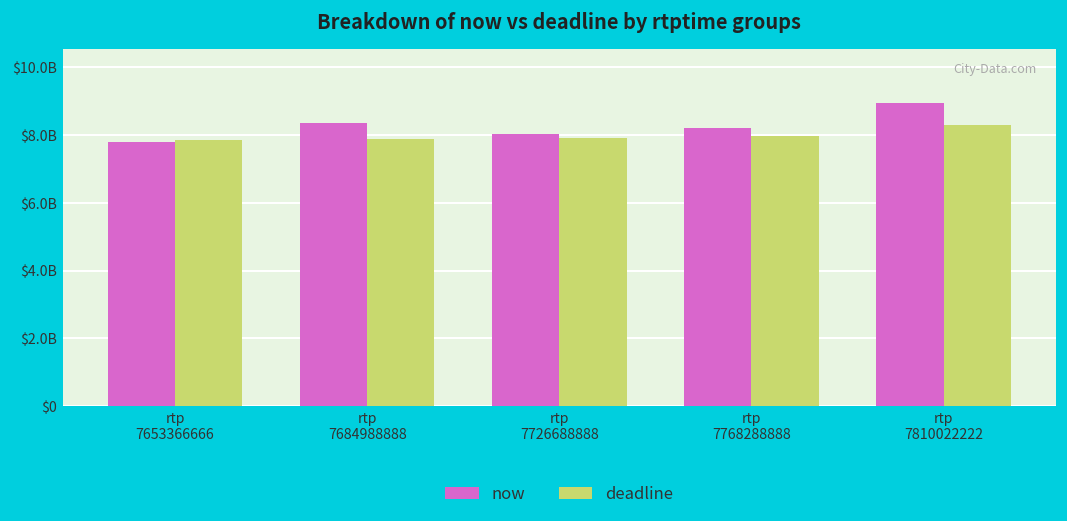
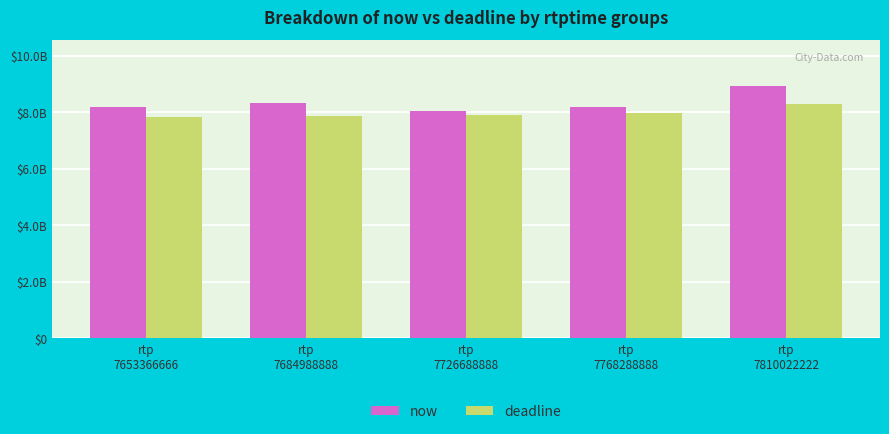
  {
    "now": {
-     "rtp 7653366666": "$7800000000",
+     "rtp 7653366666": "$8200000000",
      "rtp 7684988888": "$8300000000",
      "rtp 7726688888": "$8000000000",
      "rtp 7768288888": "$8200000000",
      "rtp 7810022222": "$8900000000"
    },
    "deadline": {
      "rtp 7653366666": "$7900000000",
      "rtp 7684988888": "$7900000000",
      "rtp 7726688888": "$7900000000",
      "rtp 7768288888": "$8000000000",
      "rtp 7810022222": "$8300000000"
    }
  }
